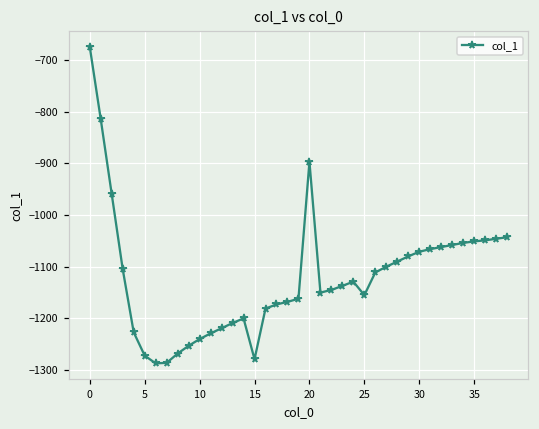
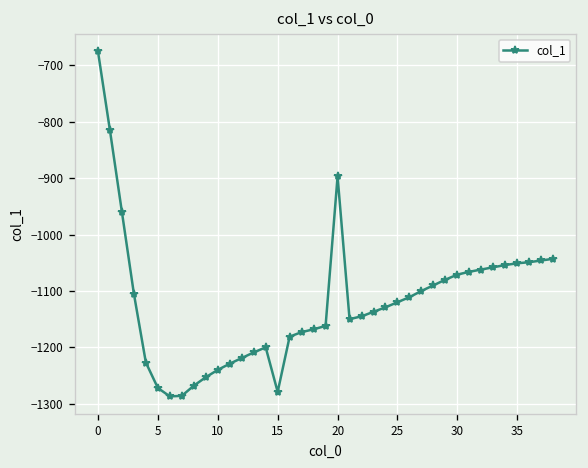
  {
    "0": -680,
    "5": -1270,
    "10": -1240,
    "15": -1280,
    "20": -900,
-   "25": -1160,
+   "25": -1120,
    "30": -1070,
    "35": -1050
  }
